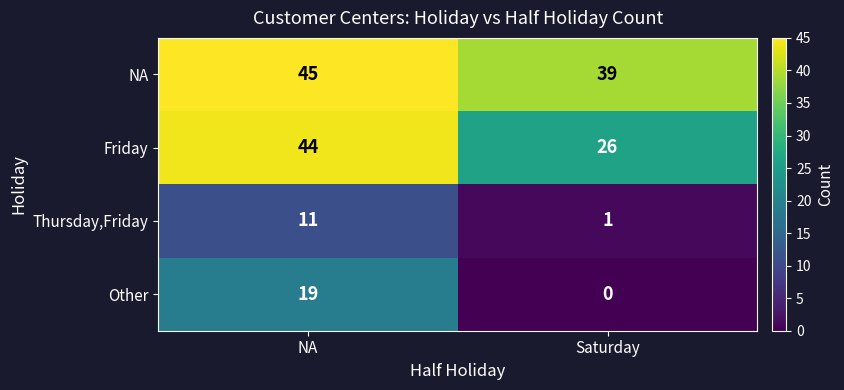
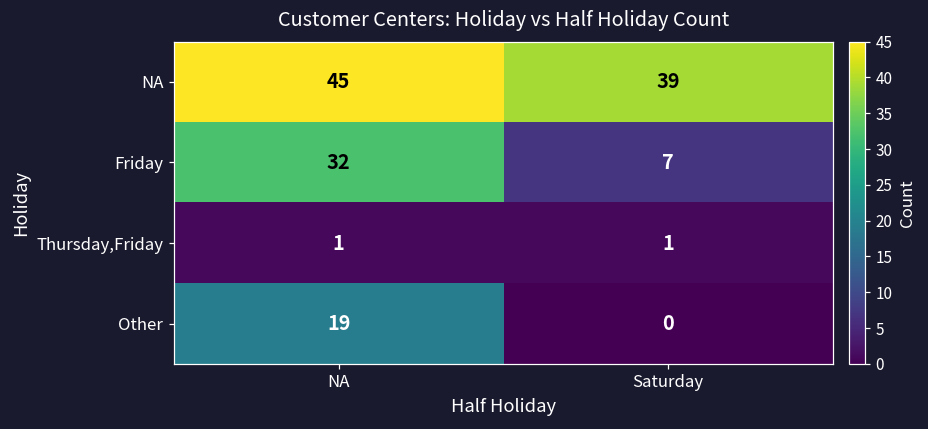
  {
    "NA": {
      "NA": 45,
      "Saturday": 39
    },
    "Friday": {
-     "NA": 44,
-     "Saturday": 26
+     "NA": 32,
+     "Saturday": 7
    },
    "Thursday,Friday": {
-     "NA": 11,
+     "NA": 1,
      "Saturday": 1
    },
    "Other": {
      "NA": 19,
      "Saturday": 0
    }
  }
